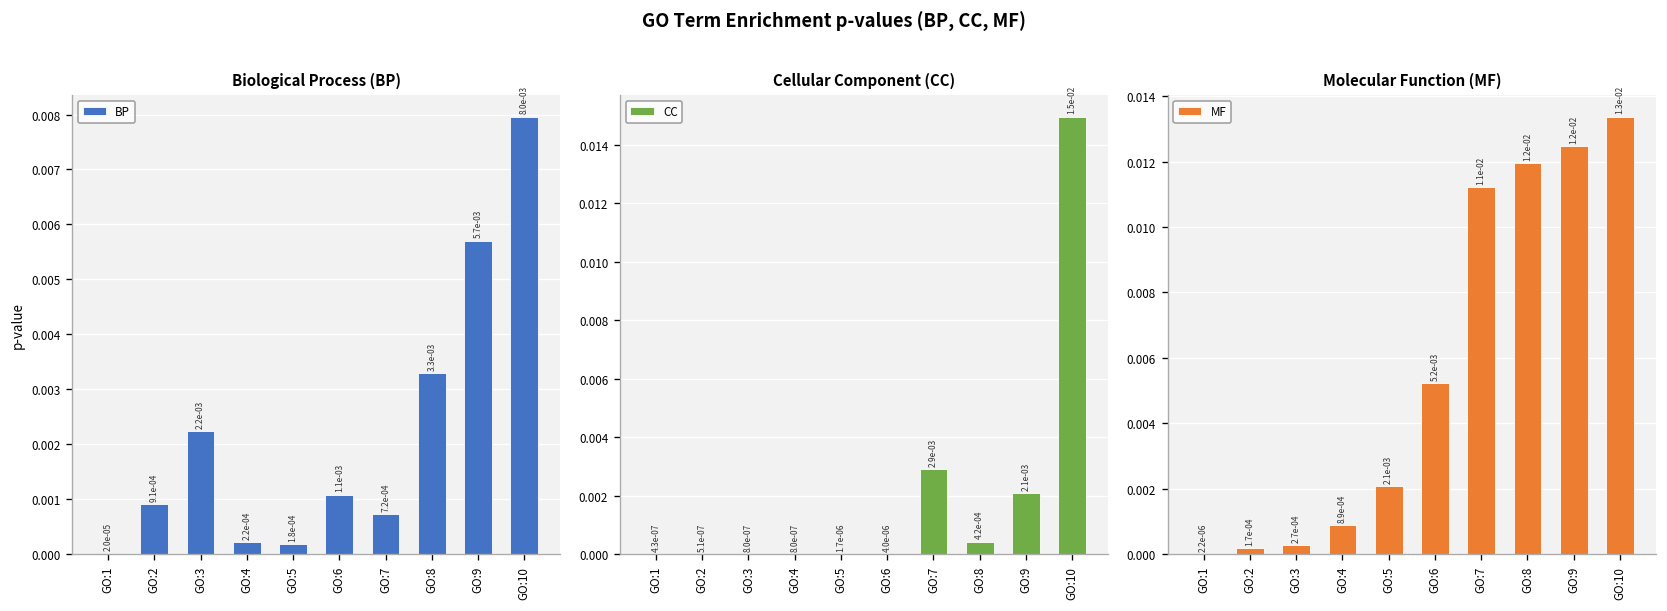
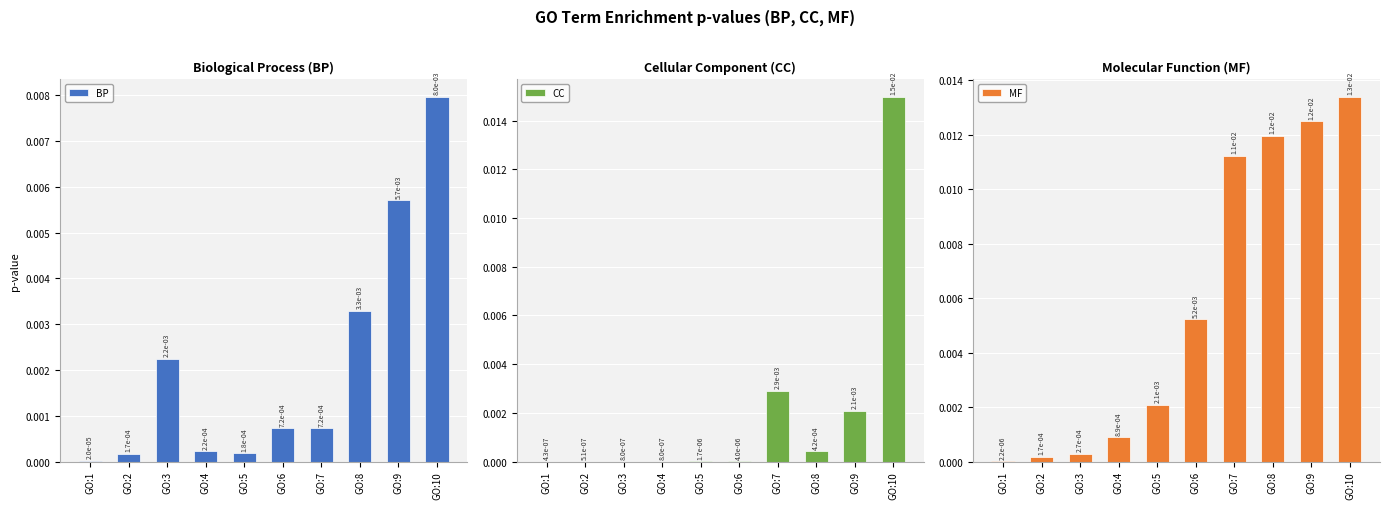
  {
    "Biological Process (BP)": {
      "GO:1": "2.0e-05",
-     "GO:2": "9.1e-04",
+     "GO:2": "1.7e-04",
      "GO:3": "2.2e-03",
      "GO:4": "2.2e-04",
      "GO:5": "1.8e-04",
-     "GO:6": "1.1e-03",
+     "GO:6": "7.2e-04",
      "GO:7": "7.2e-04",
      "GO:8": "3.3e-03",
      "GO:9": "5.7e-03",
      "GO:10": "8.0e-03"
    },
    "Cellular Component (CC)": {
      "GO:1": "4.3e-07",
      "GO:2": "5.1e-07",
      "GO:3": "8.0e-07",
      "GO:4": "8.0e-07",
      "GO:5": "1.7e-06",
      "GO:6": "4.0e-06",
      "GO:7": "2.9e-03",
      "GO:8": "4.2e-04",
      "GO:9": "2.1e-03",
      "GO:10": "1.5e-02"
    },
    "Molecular Function (MF)": {
      "GO:1": "2.2e-06",
      "GO:2": "1.7e-04",
      "GO:3": "2.7e-04",
      "GO:4": "8.9e-04",
      "GO:5": "2.1e-03",
      "GO:6": "5.2e-03",
      "GO:7": "1.1e-02",
      "GO:8": "1.2e-02",
      "GO:9": "1.2e-02",
      "GO:10": "1.3e-02"
    }
  }
